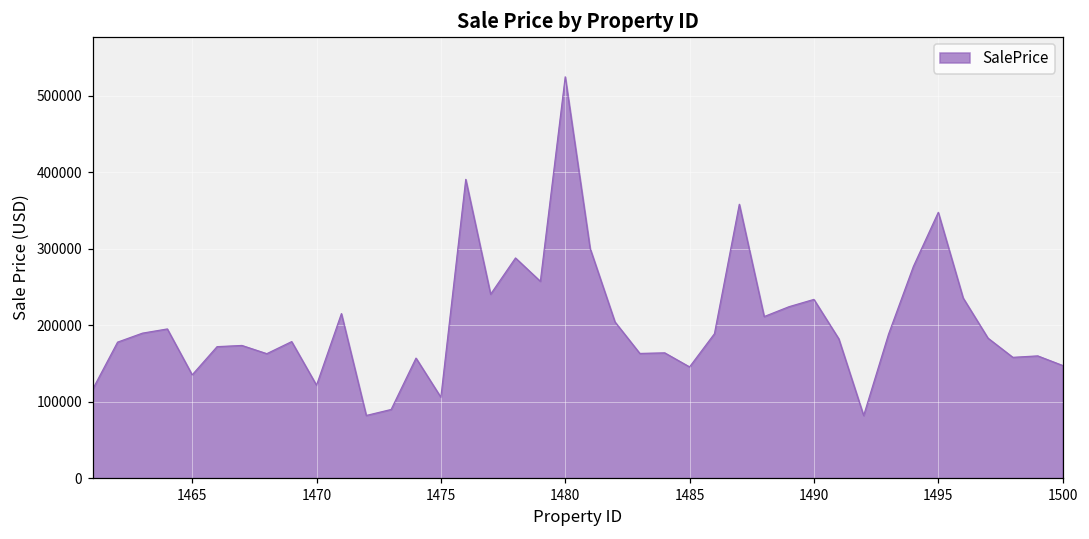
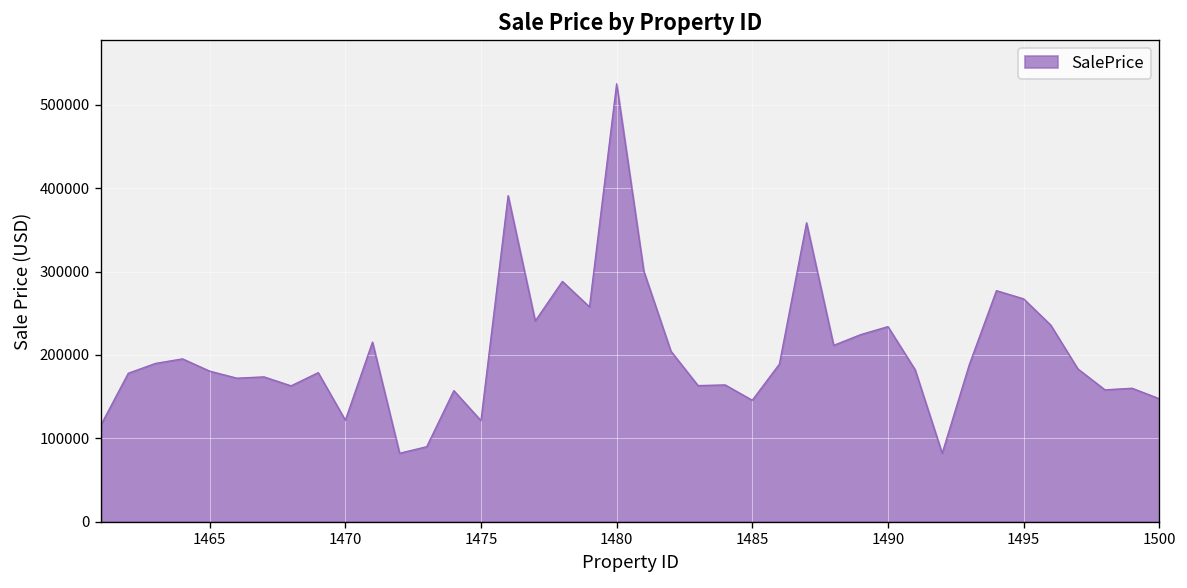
  {
-   "1465": 140000,
+   "1465": 180000,
    "1470": 120000,
-   "1475": 110000,
+   "1475": 120000,
    "1480": 530000,
    "1485": 150000,
    "1490": 230000,
-   "1495": 350000,
+   "1495": 270000,
    "1500": 150000
  }
